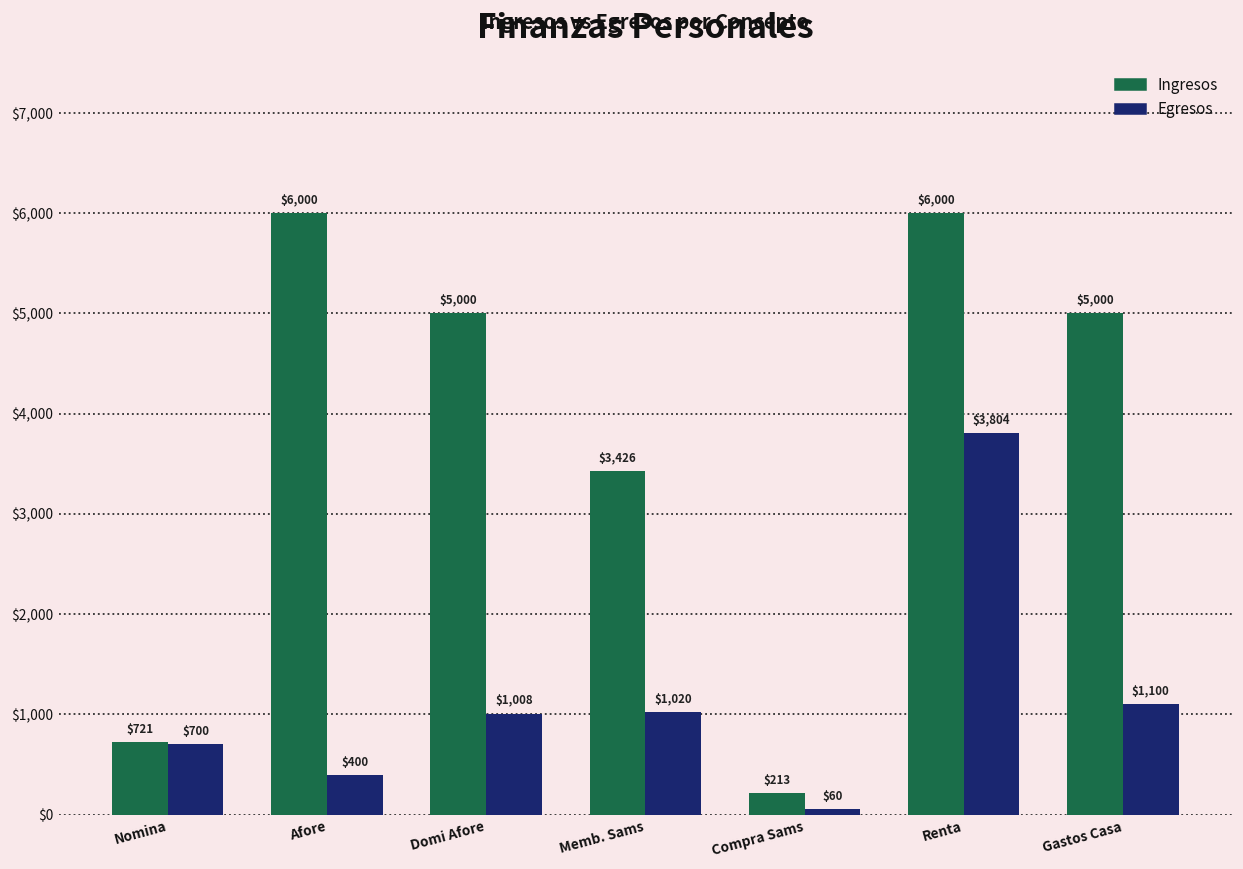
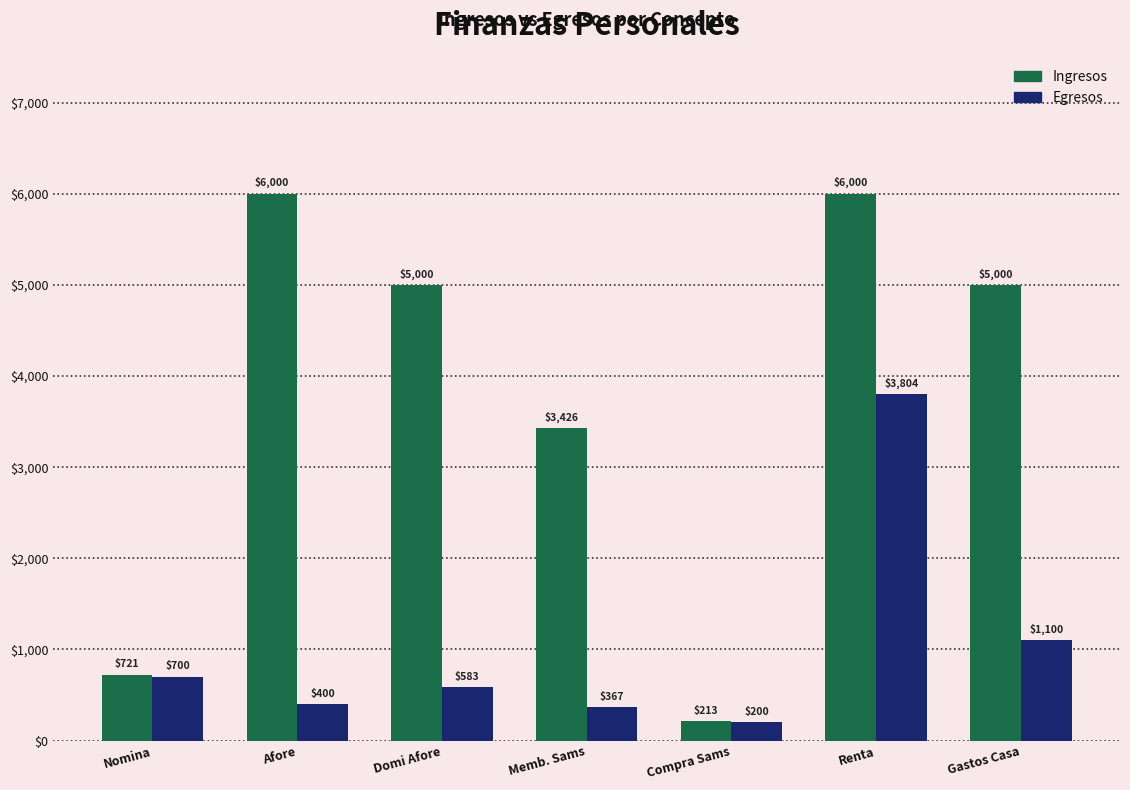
  {
    "Ingresos": {
      "Nomina": "$721",
      "Afore": "$6,000",
      "Domi Afore": "$5,000",
      "Memb. Sams": "$3,426",
      "Compra Sams": "$213",
      "Renta": "$6,000",
      "Gastos Casa": "$5,000"
    },
    "Egresos": {
      "Nomina": "$700",
      "Afore": "$400",
-     "Domi Afore": "$1,008",
-     "Memb. Sams": "$1,020",
-     "Compra Sams": "$60",
+     "Domi Afore": "$583",
+     "Memb. Sams": "$367",
+     "Compra Sams": "$200",
      "Renta": "$3,804",
      "Gastos Casa": "$1,100"
    }
  }
